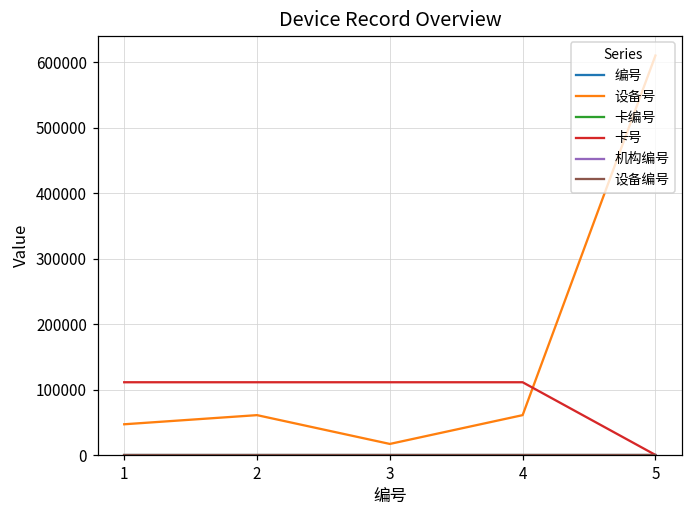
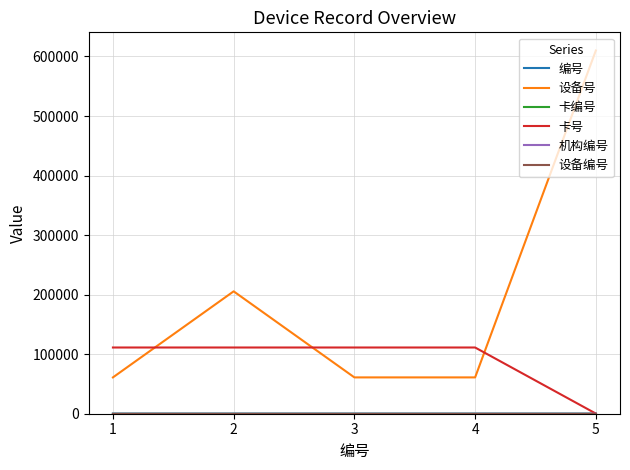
  {
    "设备编号": {
      "1": 0,
      "2": 0,
      "3": 0,
      "4": 0
    },
    "设备号": {
-     "1": 50000,
-     "2": 60000,
-     "3": 20000,
+     "1": 60000,
+     "2": 210000,
+     "3": 60000,
      "4": 60000
    },
    "卡号": {
      "1": 110000,
      "2": 110000,
      "3": 110000,
      "4": 110000
    }
  }
